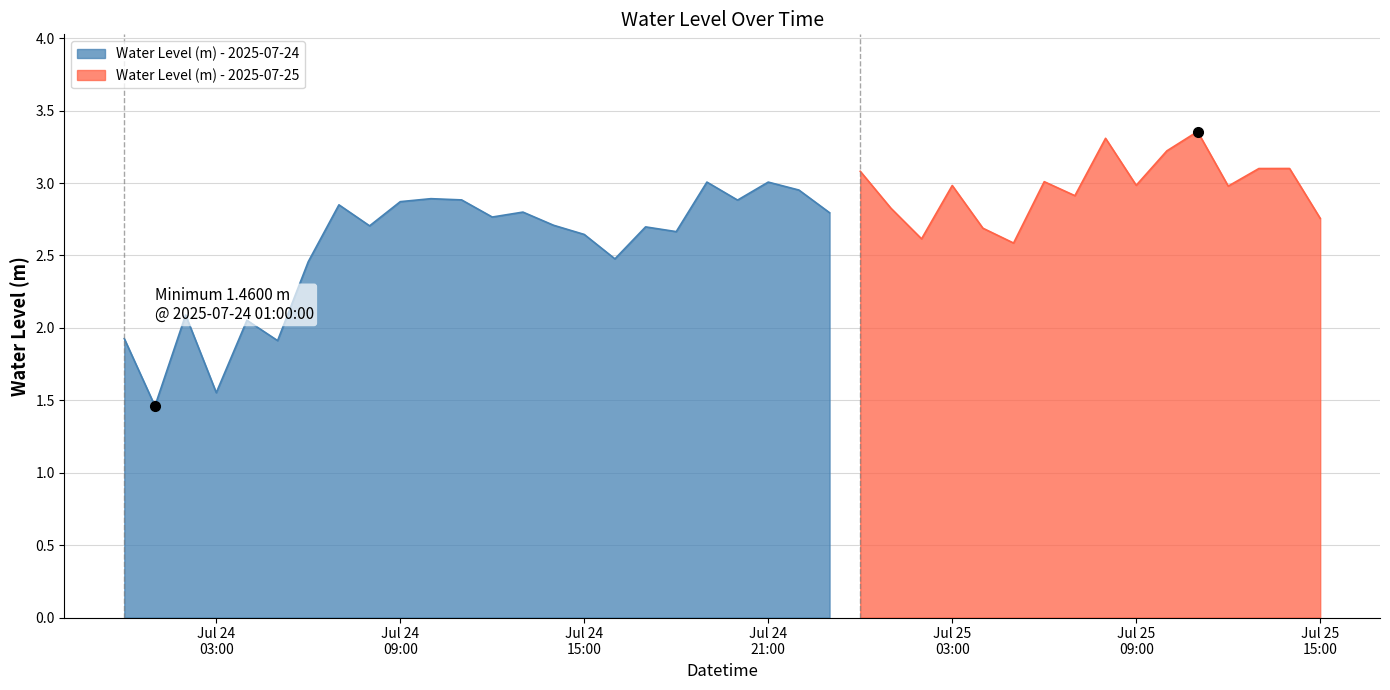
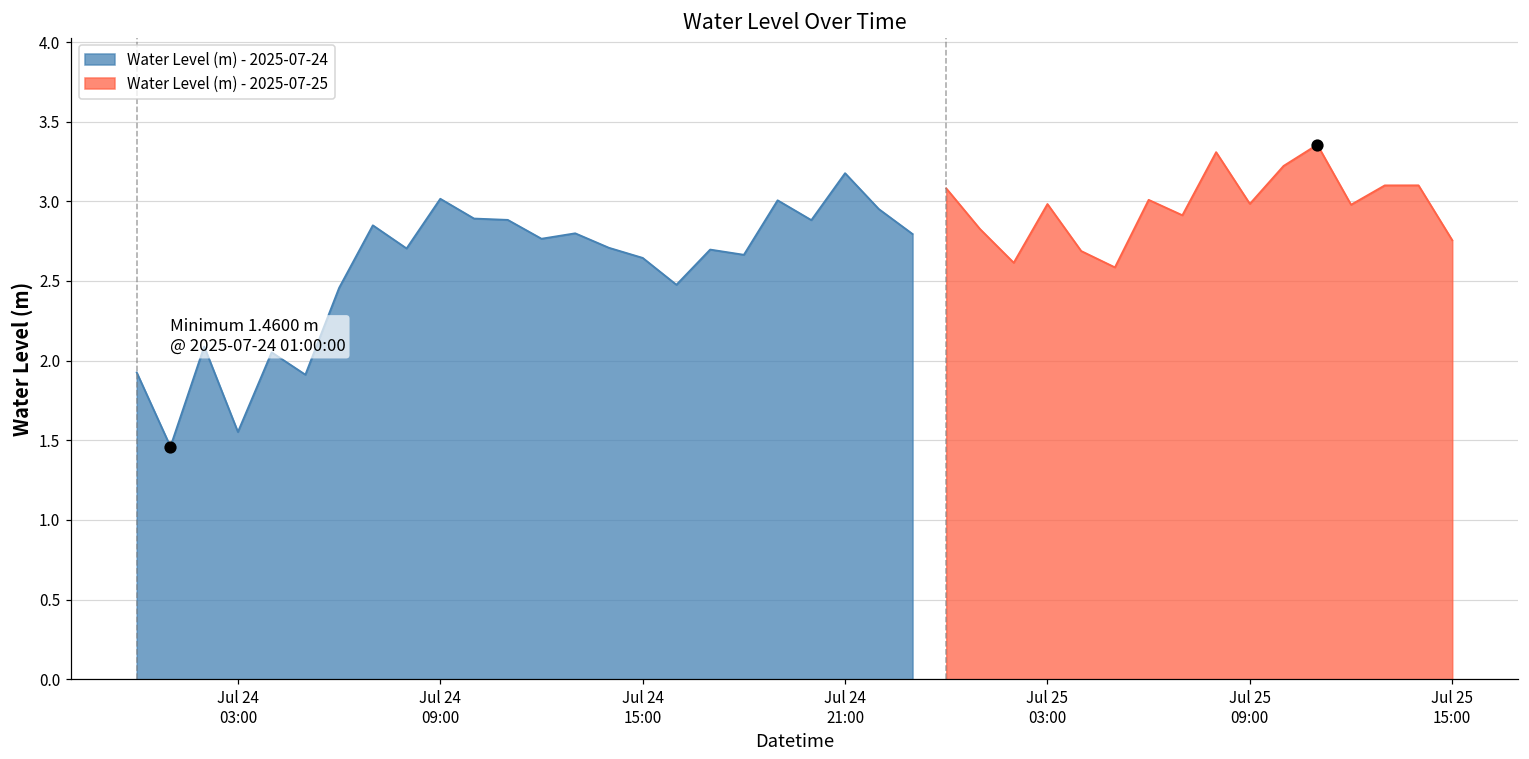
  {
    "Water Level (m) - 2025-07-24": {
      "Jul 24 03:00": 1.55,
-     "Jul 24 09:00": 2.87,
+     "Jul 24 09:00": 3.02,
      "Jul 24 15:00": 2.65,
-     "Jul 24 21:00": 3.01
+     "Jul 24 21:00": 3.18
    },
    "Water Level (m) - 2025-07-25": {
      "Jul 25 03:00": 2.98,
      "Jul 25 09:00": 2.98,
      "Jul 25 15:00": 2.76
    }
  }
